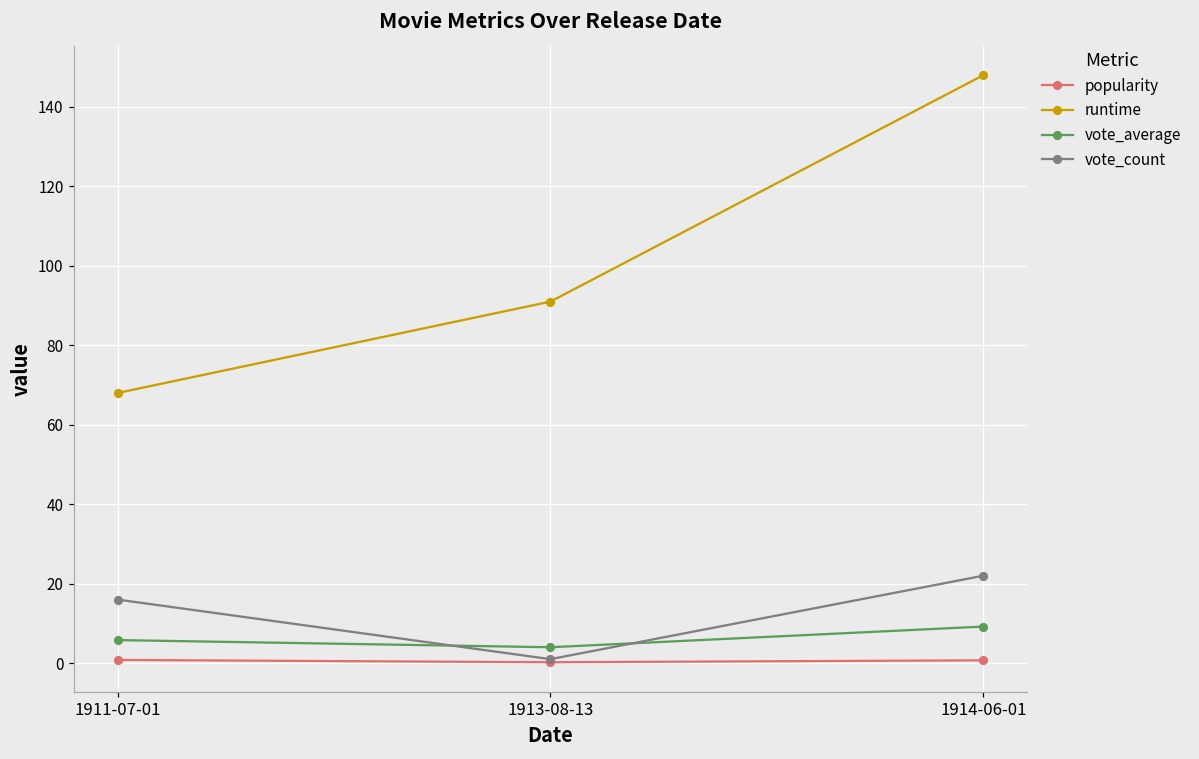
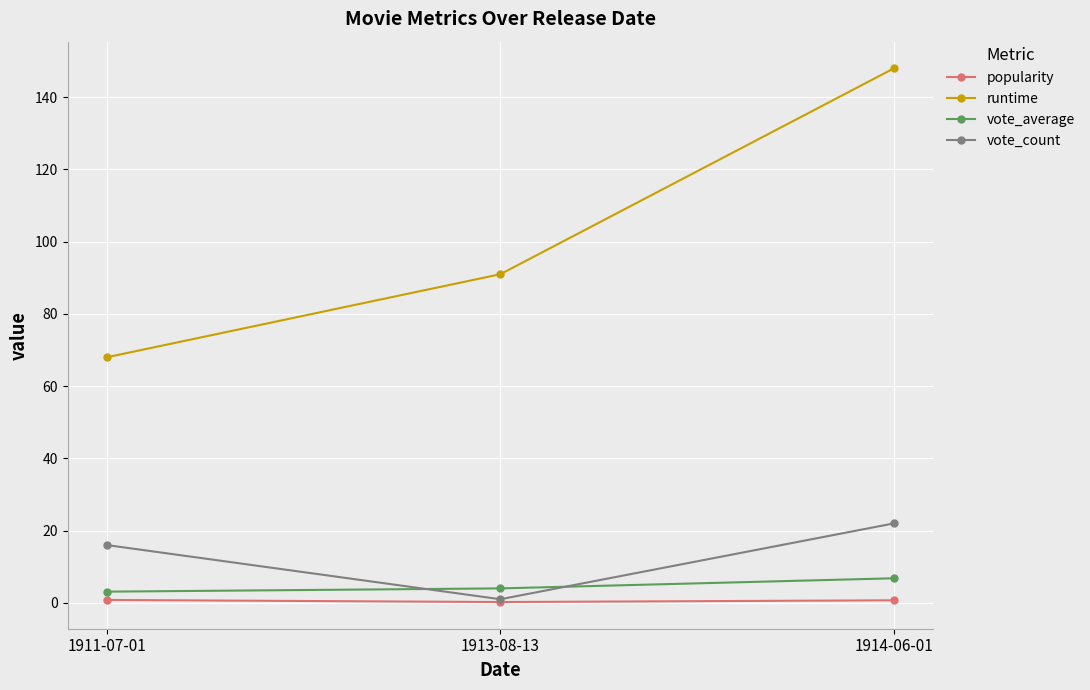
  {
    "popularity": {
      "1911-07-01": 1,
      "1913-08-13": 0,
      "1914-06-01": 1
    },
    "runtime": {
      "1911-07-01": 68,
      "1913-08-13": 91,
      "1914-06-01": 148
    },
    "vote_average": {
-     "1911-07-01": 6,
+     "1911-07-01": 3,
      "1913-08-13": 4,
-     "1914-06-01": 9
+     "1914-06-01": 7
    },
    "vote_count": {
      "1911-07-01": 16,
      "1913-08-13": 1,
      "1914-06-01": 22
    }
  }
